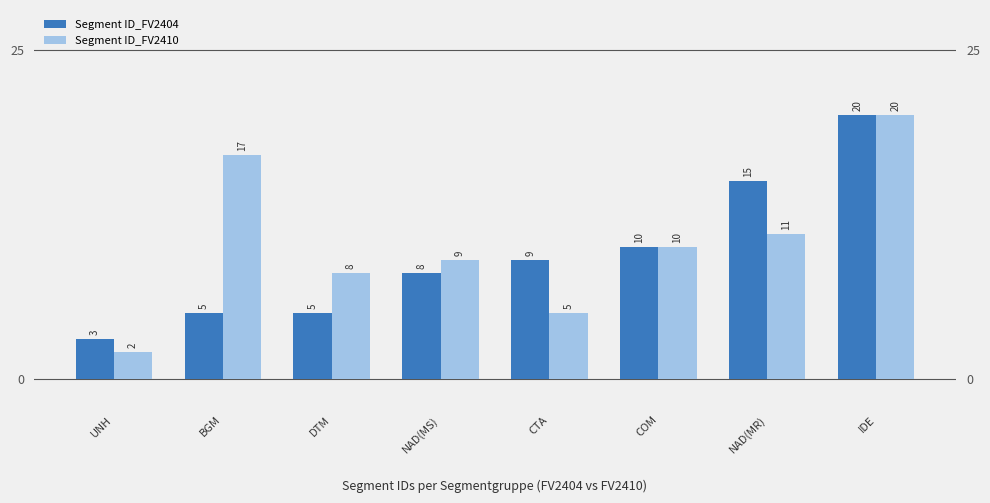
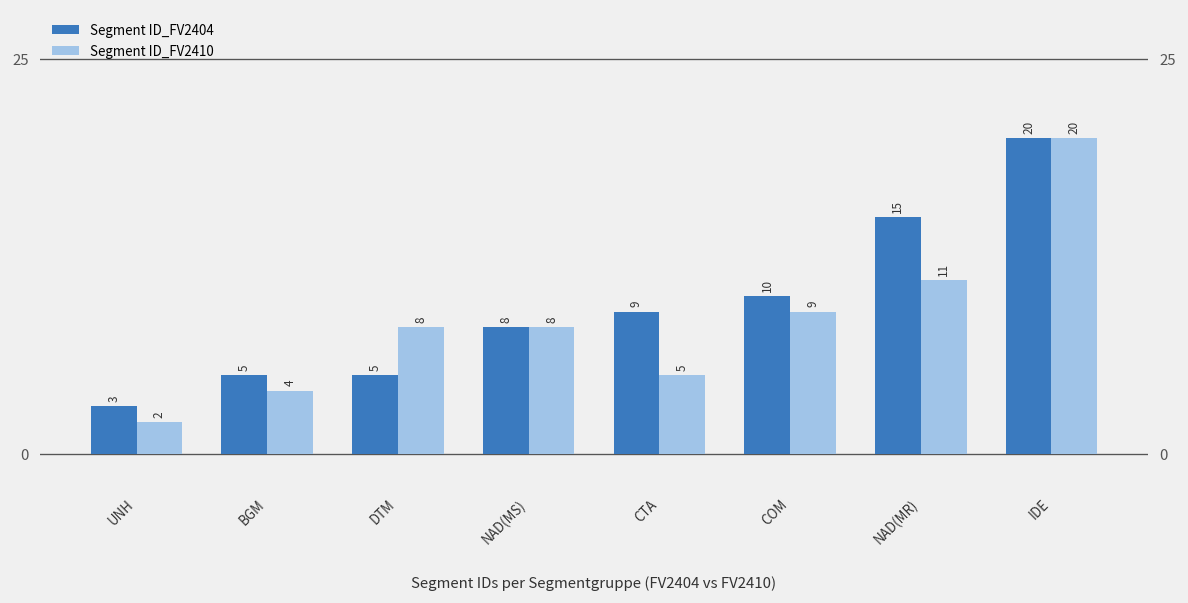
  {
    "Segment ID_FV2404": {
      "UNH": 3,
      "BGM": 5,
      "DTM": 5,
      "NAD(MS)": 8,
      "CTA": 9,
      "COM": 10,
      "NAD(MR)": 15,
      "IDE": 20
    },
    "Segment ID_FV2410": {
      "UNH": 2,
-     "BGM": 17,
+     "BGM": 4,
      "DTM": 8,
-     "NAD(MS)": 9,
+     "NAD(MS)": 8,
      "CTA": 5,
-     "COM": 10,
+     "COM": 9,
      "NAD(MR)": 11,
      "IDE": 20
    }
  }
